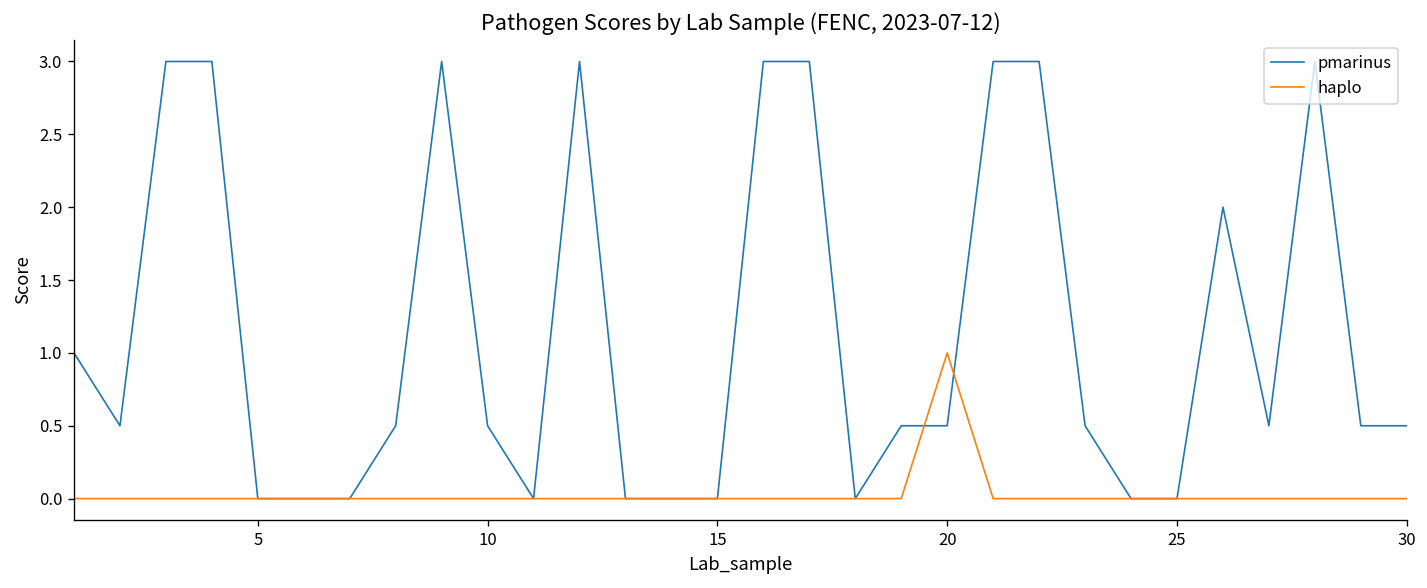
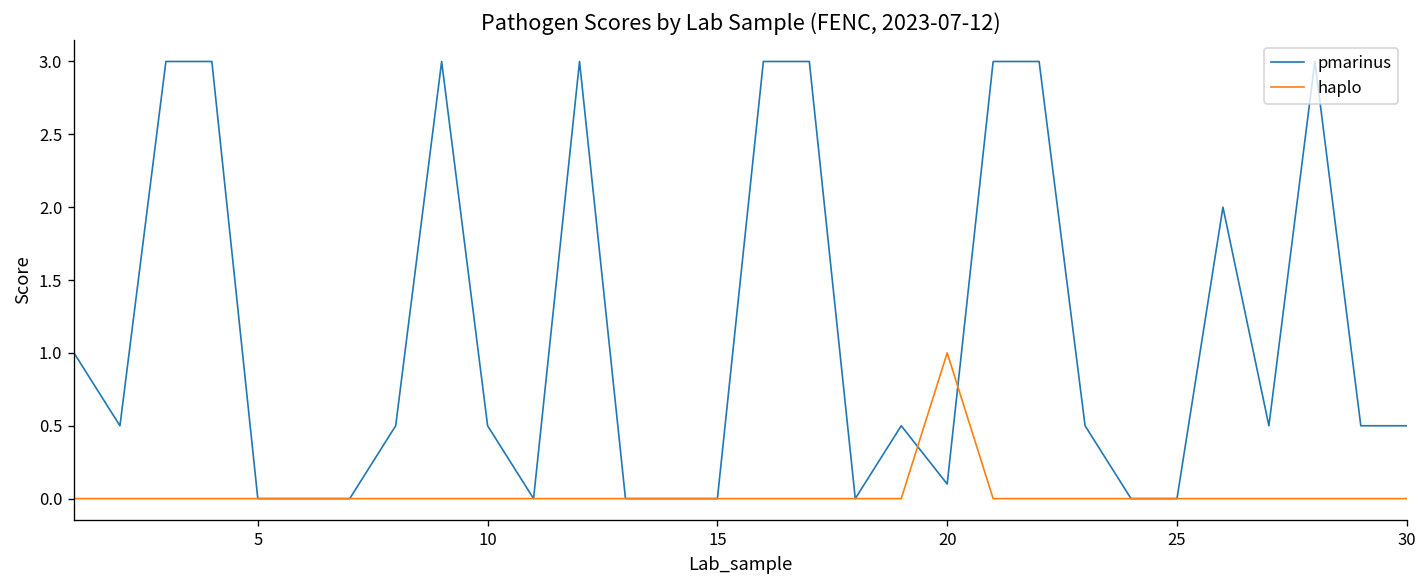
  {
    "pmarinus": {
      "10": 0.5,
-     "20": 0.5,
+     "20": 0.1,
      "30": 0.5
    },
    "haplo": {
      "10": 0.0,
      "20": 1.0,
      "30": 0.0
    }
  }
